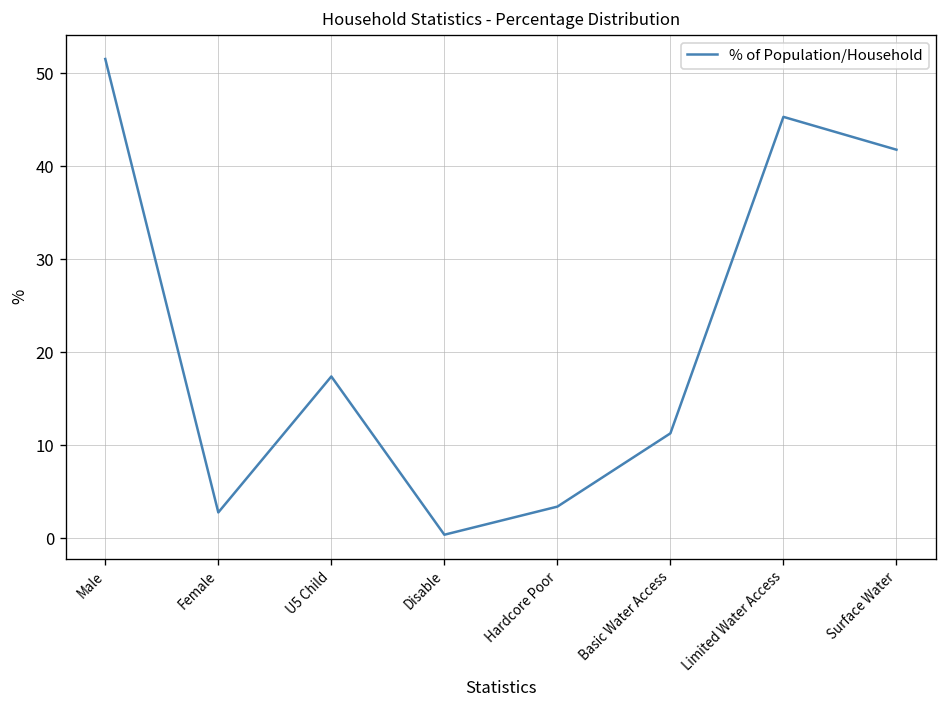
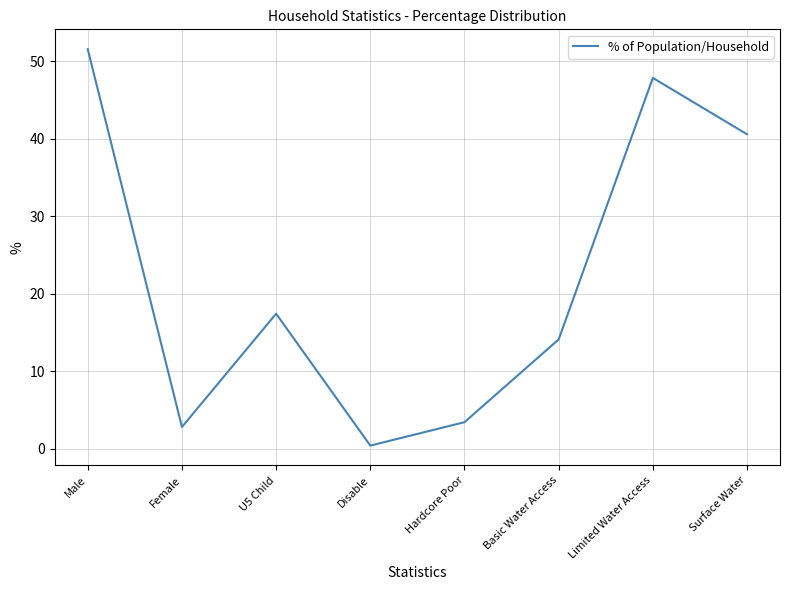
  {
    "Male": 52,
    "Female": 3,
    "U5 Child": 17,
    "Disable": 0,
    "Hardcore Poor": 3,
-   "Basic Water Access": 11,
-   "Limited Water Access": 45,
-   "Surface Water": 42
+   "Basic Water Access": 14,
+   "Limited Water Access": 48,
+   "Surface Water": 41
  }
